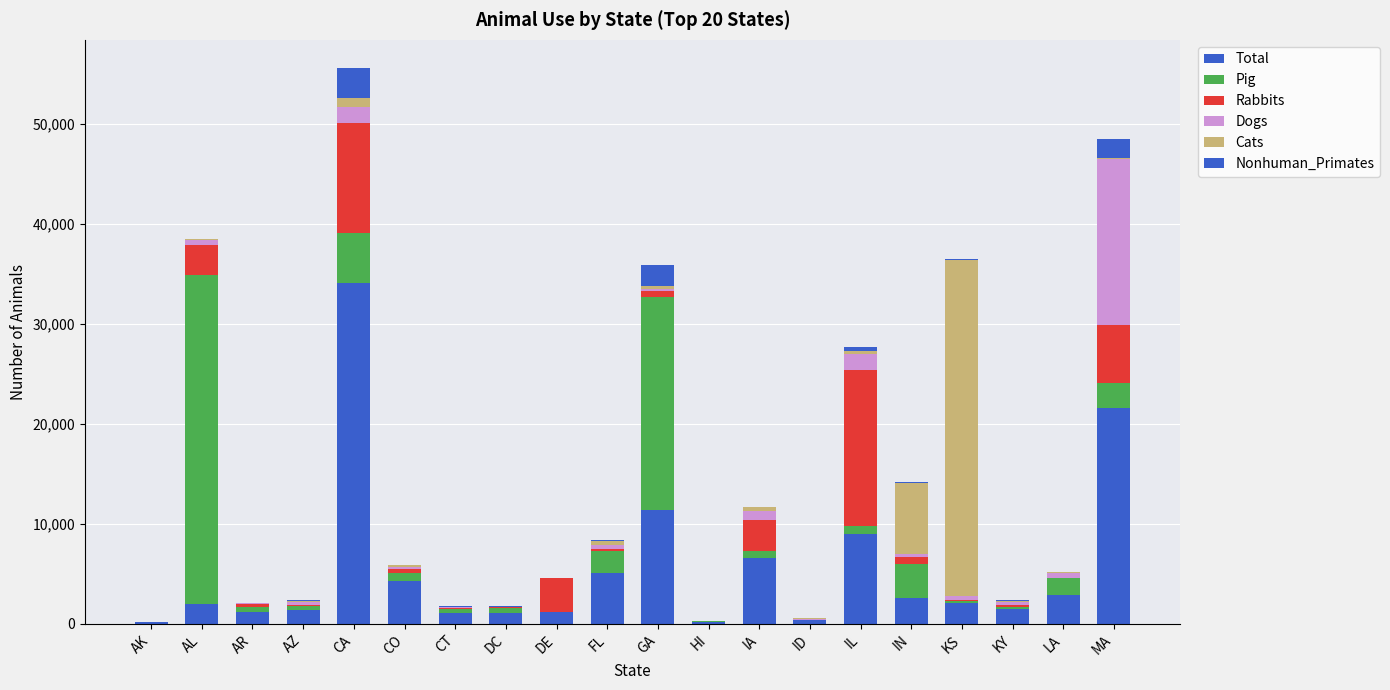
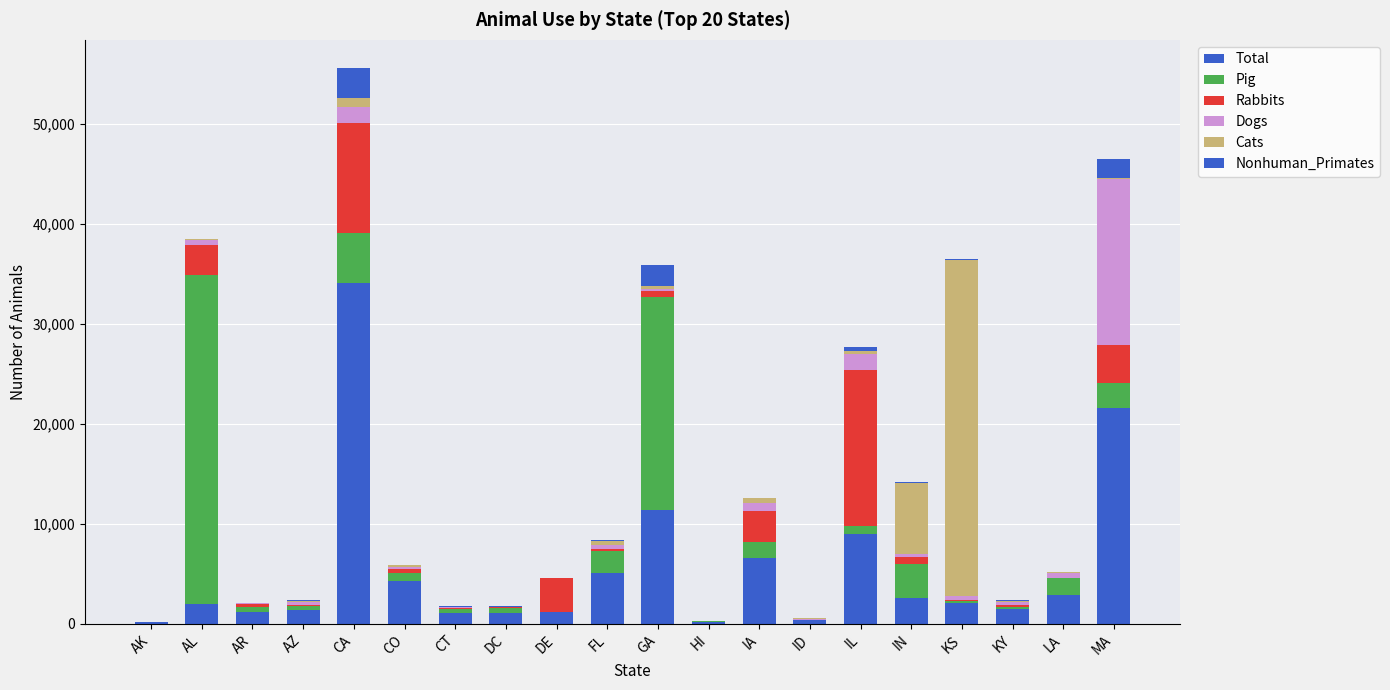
  {
    "Pig": {
      "AK": "0",
      "AL": "33,000",
      "AR": "1,000",
      "AZ": "0",
      "CA": "5,000",
      "CO": "1,000",
      "CT": "0",
      "DC": "0",
      "DE": "0",
      "FL": "2,000",
      "GA": "21,000",
-     "IA": "1,000",
+     "IA": "2,000",
      "IL": "1,000",
      "IN": "3,000",
      "KS": "0",
      "LA": "2,000",
      "MA": "3,000"
    },
    "Rabbits": {
      "AK": "0",
      "AL": "3,000",
      "AR": "0",
      "CA": "11,000",
      "CO": "0",
      "DE": "3,000",
      "FL": "0",
      "GA": "1,000",
      "HI": "0",
      "IA": "3,000",
      "IL": "16,000",
      "IN": "1,000",
-     "MA": "6,000"
+     "MA": "4,000"
    },
    "Dogs": {
      "AK": "0",
      "AL": "0",
      "AZ": "0",
      "CA": "2,000",
      "DE": "0",
      "FL": "0",
      "IA": "1,000",
      "IL": "2,000",
      "IN": "0",
      "KS": "0",
      "KY": "0",
      "LA": "0",
      "MA": "17,000"
    },
    "Cats": {
      "AK": "0",
      "CA": "1,000",
      "CT": "0",
      "DC": "0",
      "DE": "0",
      "FL": "0",
      "IA": "0",
      "IL": "0",
      "IN": "7,000",
      "KS": "34,000"
    }
  }
